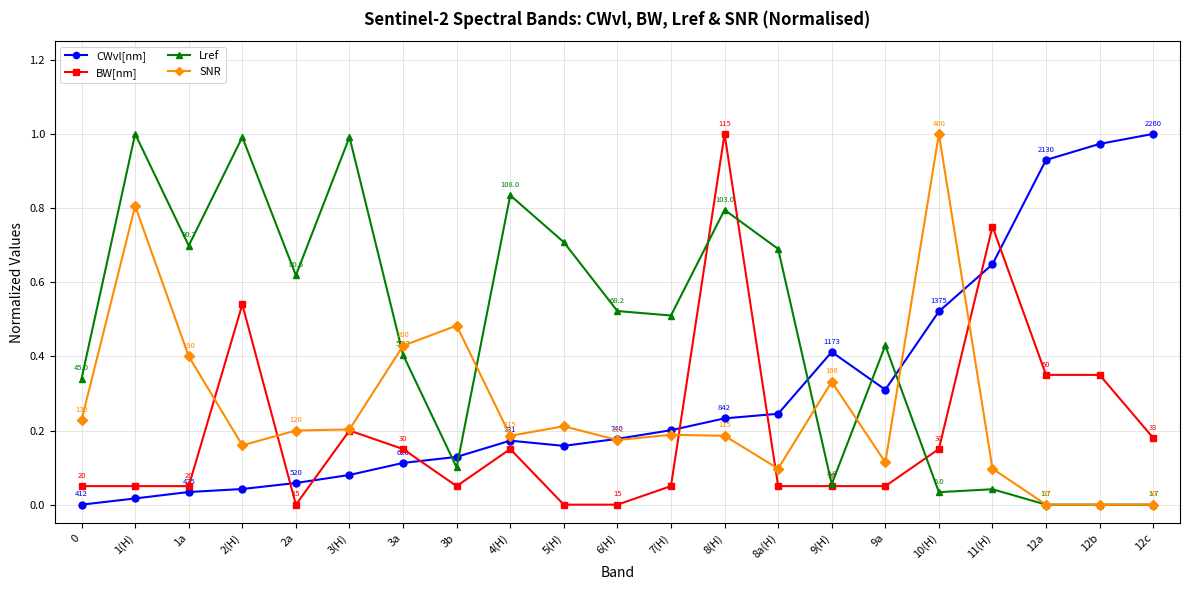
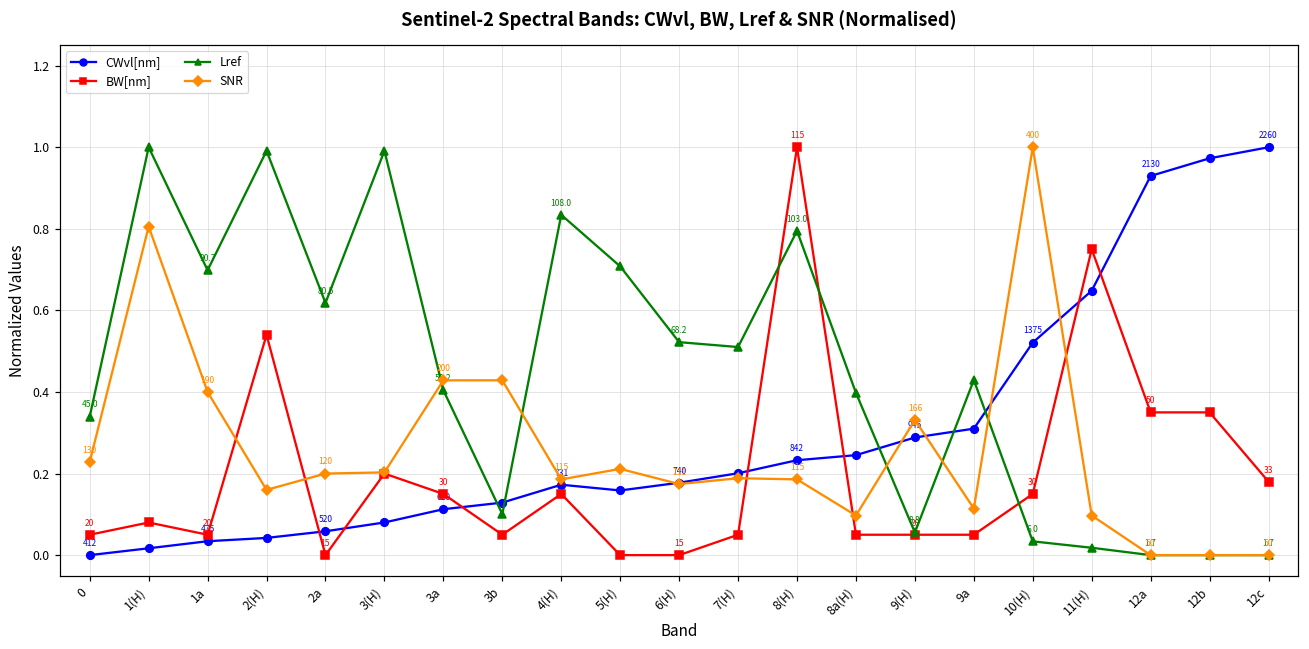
  {
    "CWvl[nm]": {
-     "9(H)": 1173
+     "9(H)": 945
    },
    "BW[nm]": {
-     "1(H)": 0.05,
+     "1(H)": 0.08,
      "2(H)": 0.54,
      "3b": 0.05,
      "4(H)": 0.15,
      "5(H)": 0.00,
      "7(H)": 0.05,
      "8a(H)": 0.05,
      "9a": 0.05,
      "11(H)": 0.75,
      "12b": 0.35
    },
    "Lref": {
      "1(H)": 1.00,
      "2(H)": 0.99,
      "3(H)": 0.99,
      "3a": 0.40,
      "3b": 0.10,
      "5(H)": 0.71,
      "7(H)": 0.51,
-     "8a(H)": 0.69,
+     "8a(H)": 0.40,
      "9a": 0.43,
-     "11(H)": 0.04
+     "11(H)": 0.02
    },
    "SNR": {
      "1(H)": 0.81,
      "2(H)": 0.16,
-     "3b": 0.48,
+     "3b": 0.43,
      "5(H)": 0.21,
      "7(H)": 0.19,
      "8(H)": 0.19,
      "8a(H)": 0.10,
      "9a": 0.11,
      "11(H)": 0.10
    }
  }
